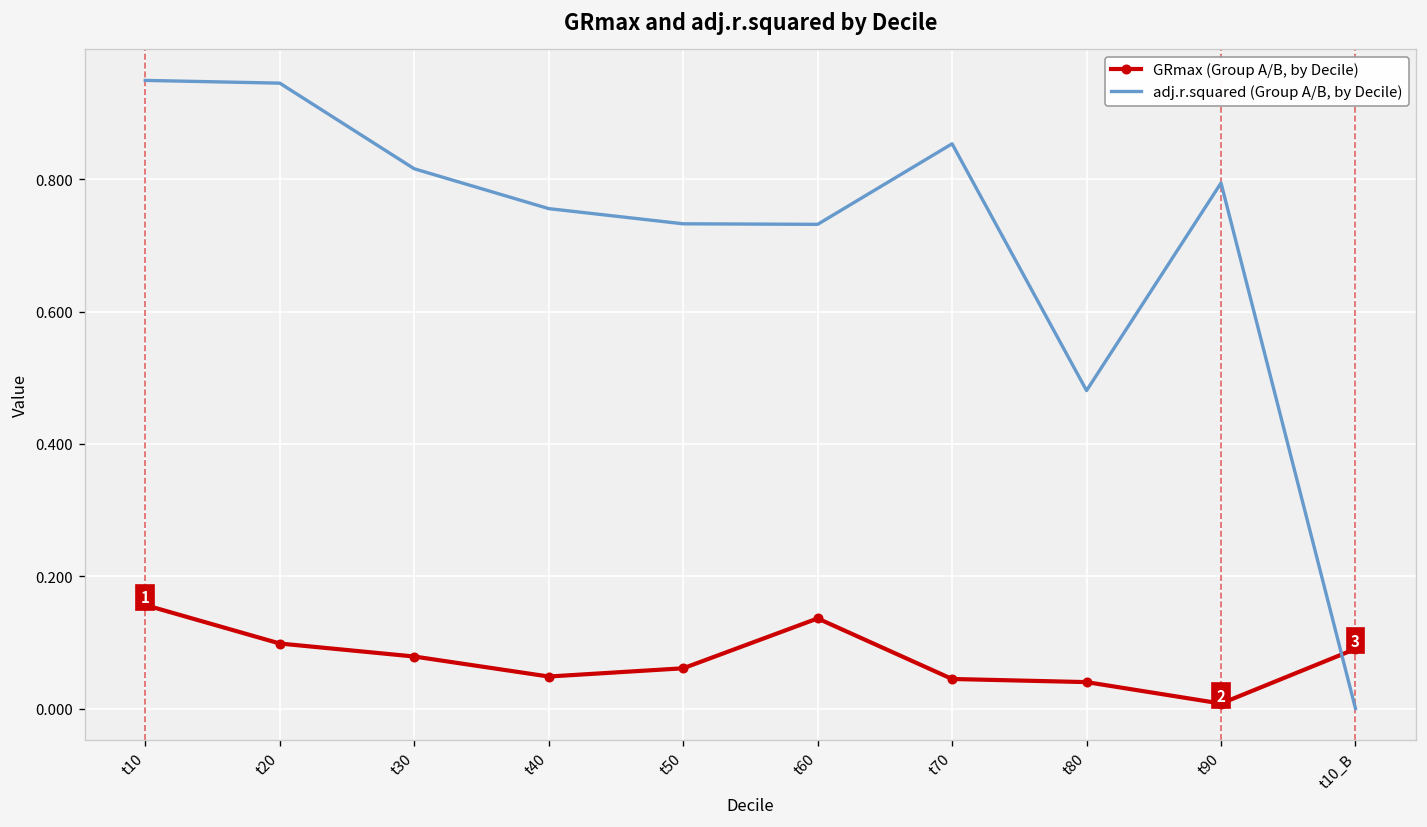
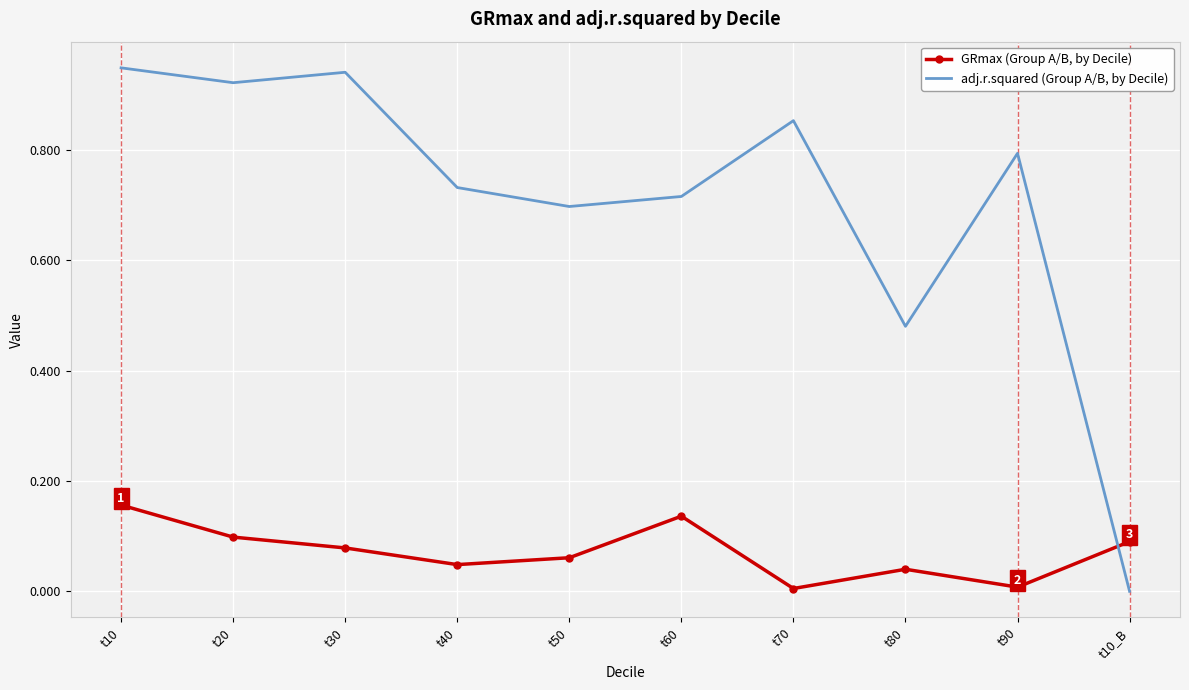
  {
    "GRmax (Group A/B, by Decile)": {
      "t20": 0.10,
      "t30": 0.08,
      "t40": 0.05,
      "t50": 0.06,
      "t60": 0.14,
-     "t70": 0.04,
+     "t70": 0.01,
      "t80": 0.04
    },
    "adj.r.squared (Group A/B, by Decile)": {
      "t10": 0.95,
-     "t20": 0.95,
-     "t30": 0.82,
-     "t40": 0.76,
-     "t50": 0.73,
-     "t60": 0.73,
+     "t20": 0.92,
+     "t30": 0.94,
+     "t40": 0.73,
+     "t50": 0.70,
+     "t60": 0.72,
      "t70": 0.85,
      "t80": 0.48,
      "t90": 0.79,
      "t10_B": 0.00
    }
  }
